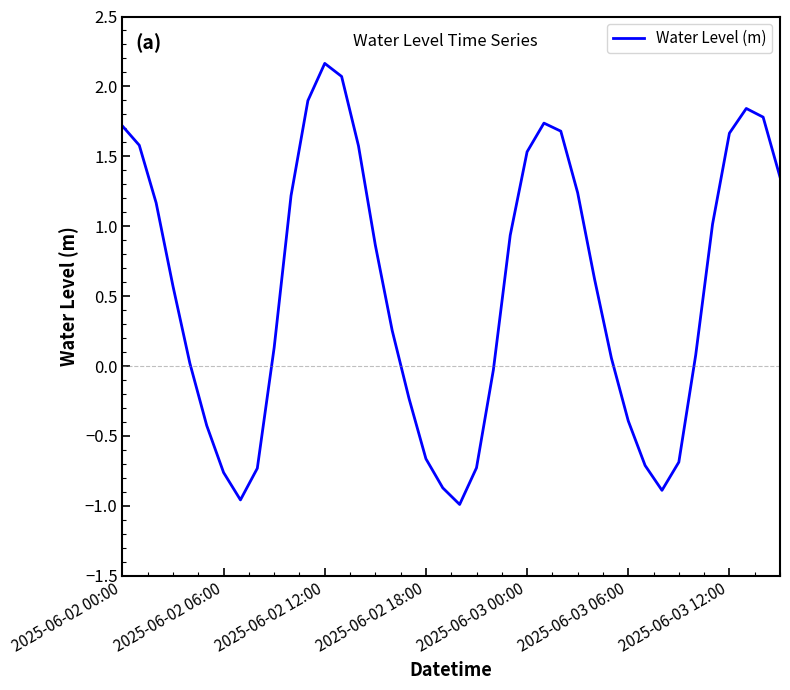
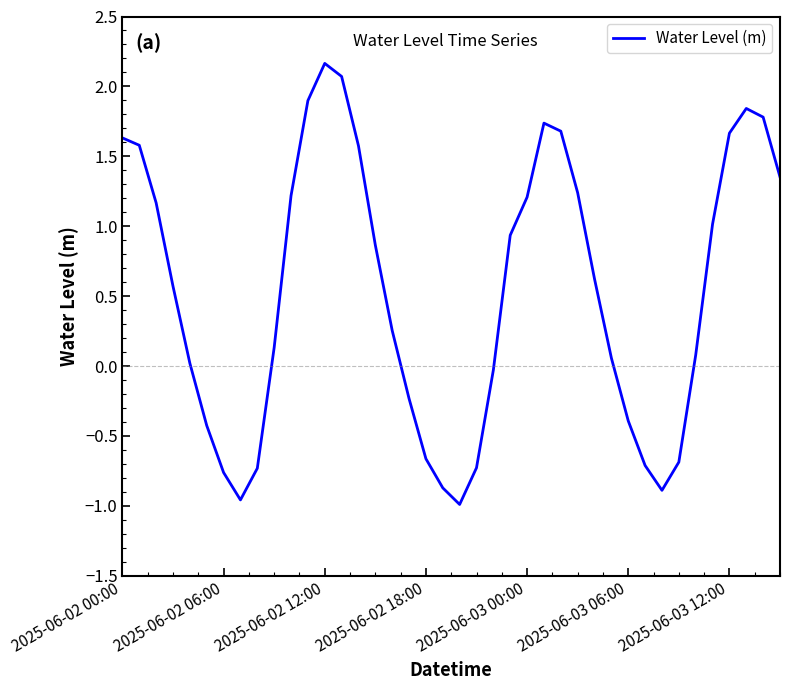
  {
-   "2025-06-02 00:00": 1.72,
+   "2025-06-02 00:00": 1.63,
    "2025-06-02 06:00": -0.76,
    "2025-06-02 12:00": 2.16,
    "2025-06-02 18:00": -0.66,
-   "2025-06-03 00:00": 1.53,
+   "2025-06-03 00:00": 1.21,
    "2025-06-03 06:00": -0.39,
    "2025-06-03 12:00": 1.67
  }
